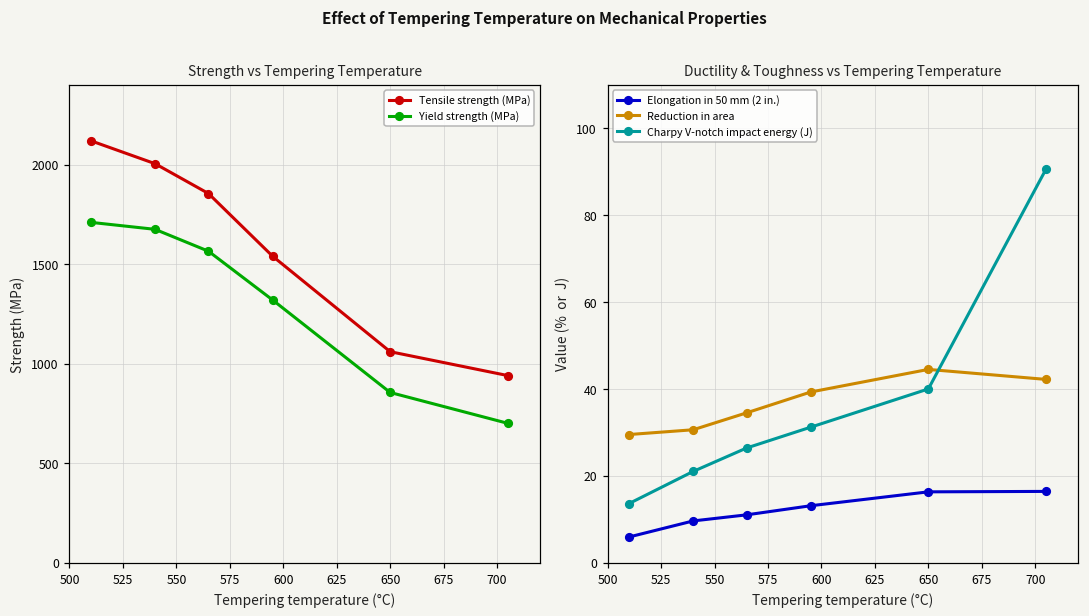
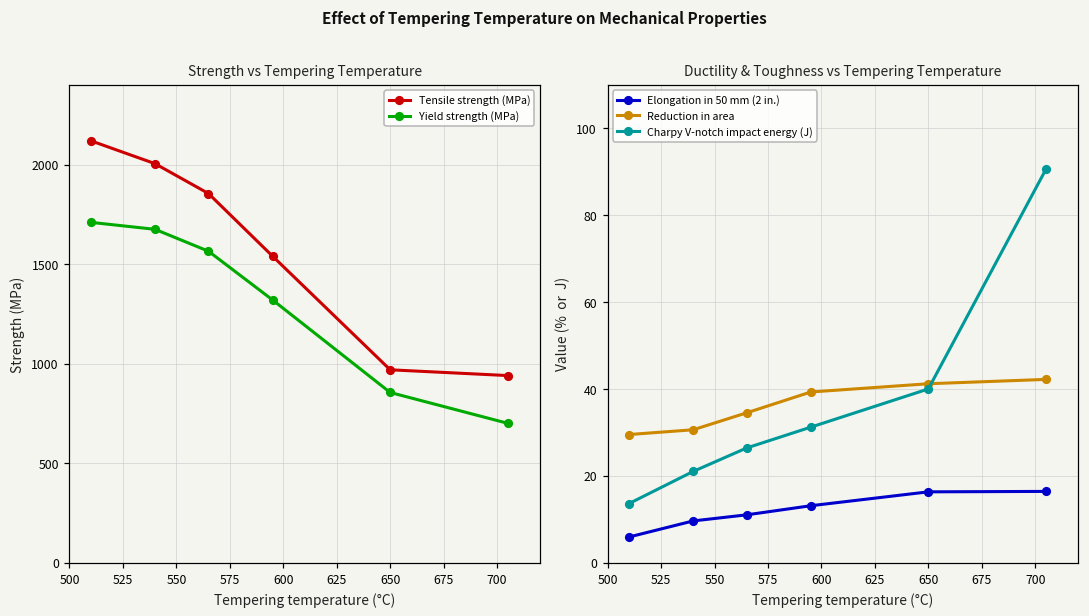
  {
    "Strength vs Tempering Temperature": {
      "Tensile strength (MPa)": {
-       "650": 1060
+       "650": 970
      },
      "Yield strength (MPa)": {
        "650": 860
      }
    },
    "Ductility & Toughness vs Tempering Temperature": {
      "Elongation in 50 mm (2 in.)": {
        "650": 16
      },
      "Reduction in area": {
-       "650": 45
+       "650": 41
      },
      "Charpy V-notch impact energy (J)": {
        "650": 40
      }
    }
  }
